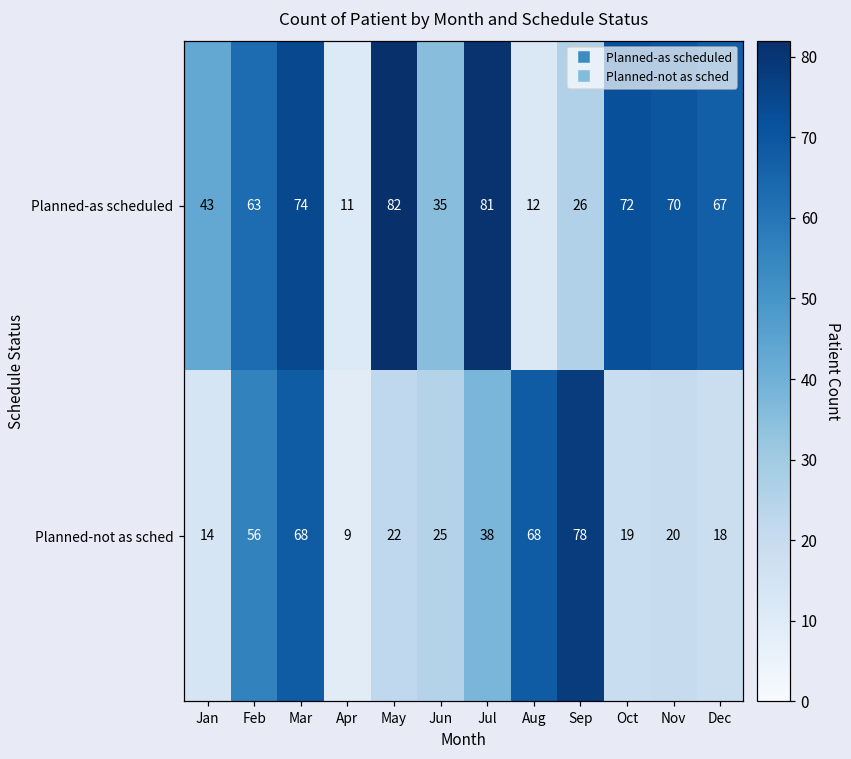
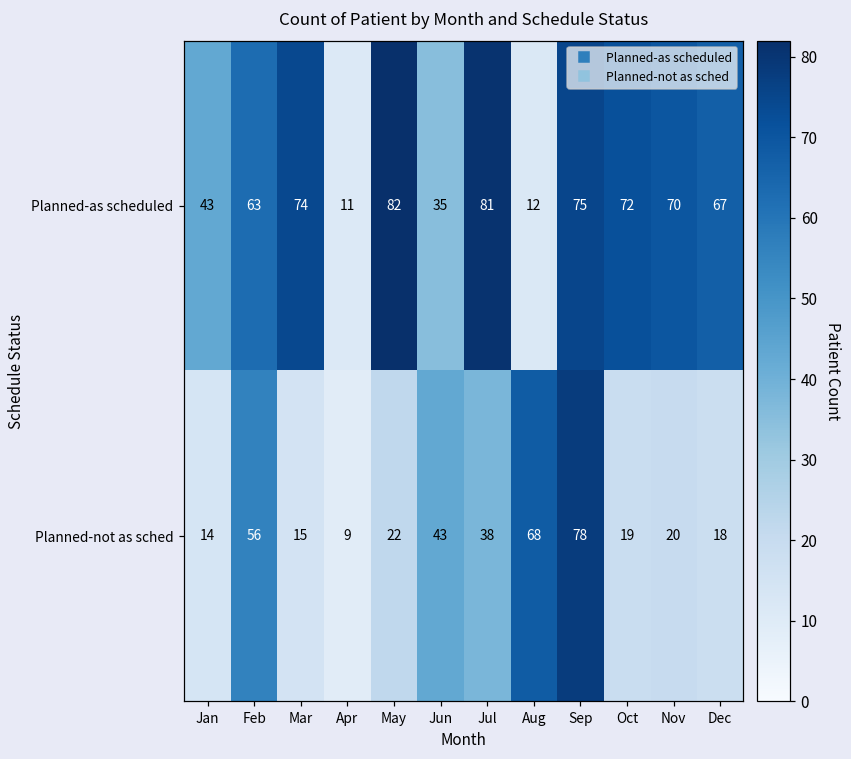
  {
    "Planned-as scheduled": {
      "Jan": 43,
      "Feb": 63,
      "Mar": 74,
      "Apr": 11,
      "May": 82,
      "Jun": 35,
      "Jul": 81,
      "Aug": 12,
-     "Sep": 26,
+     "Sep": 75,
      "Oct": 72,
      "Nov": 70,
      "Dec": 67
    },
    "Planned-not as sched": {
      "Jan": 14,
      "Feb": 56,
-     "Mar": 68,
+     "Mar": 15,
      "Apr": 9,
      "May": 22,
-     "Jun": 25,
+     "Jun": 43,
      "Jul": 38,
      "Aug": 68,
      "Sep": 78,
      "Oct": 19,
      "Nov": 20,
      "Dec": 18
    }
  }
